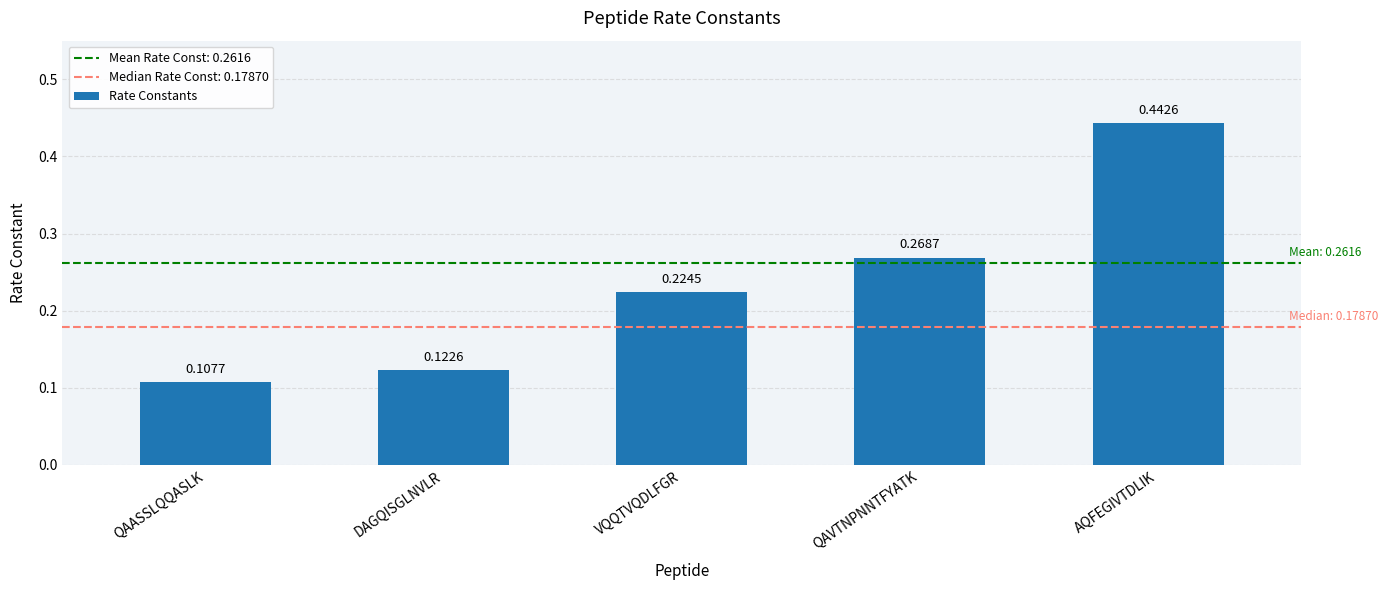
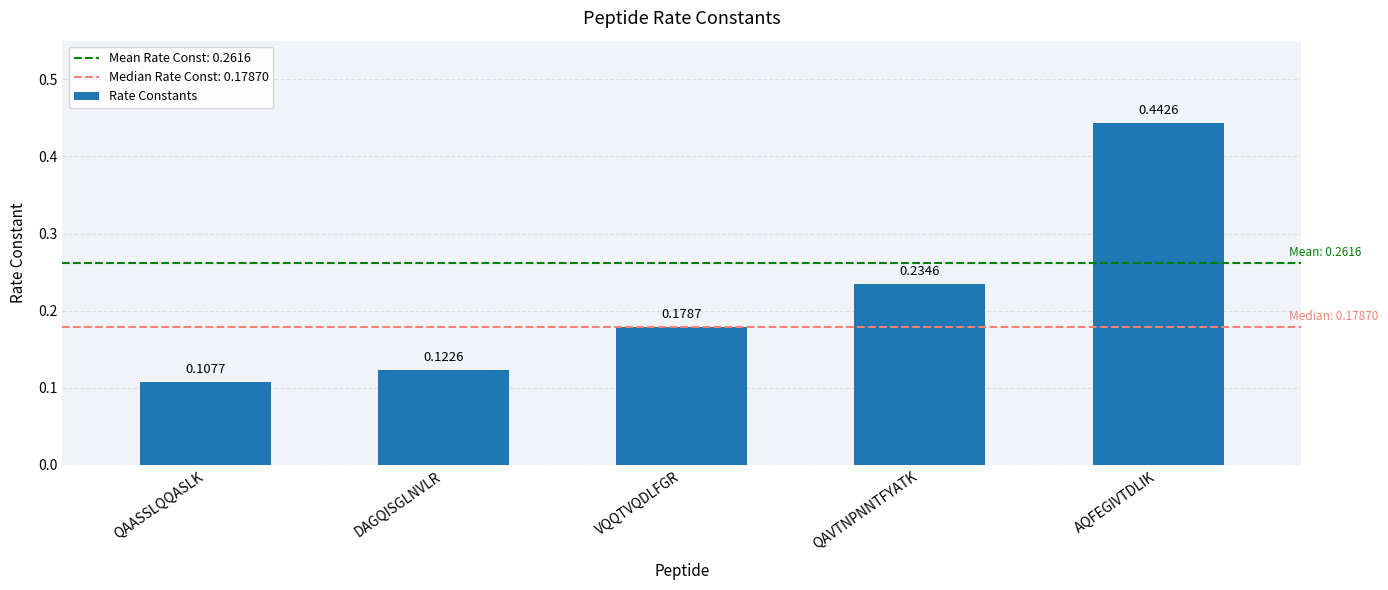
  {
    "QAASSLQQASLK": 0.1077,
    "DAGQISGLNVLR": 0.1226,
-   "VQQTVQDLFGR": 0.2245,
-   "QAVTNPNNTFYATK": 0.2687,
+   "VQQTVQDLFGR": 0.1787,
+   "QAVTNPNNTFYATK": 0.2346,
    "AQFEGIVTDLIK": 0.4426
  }
